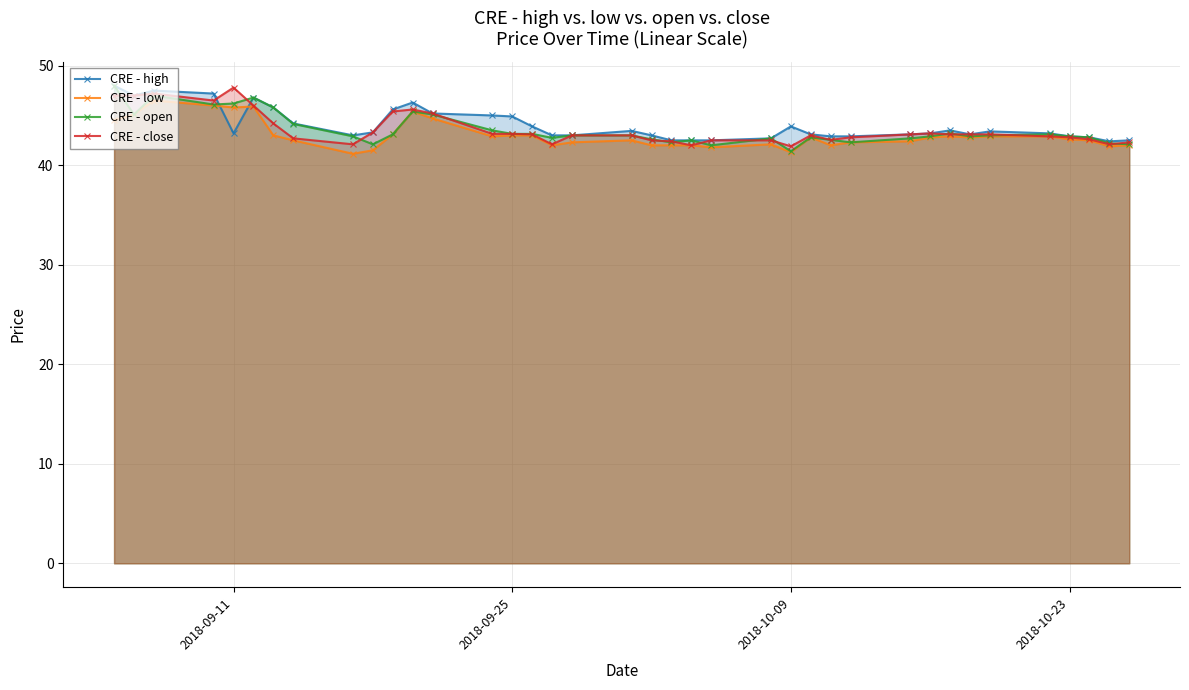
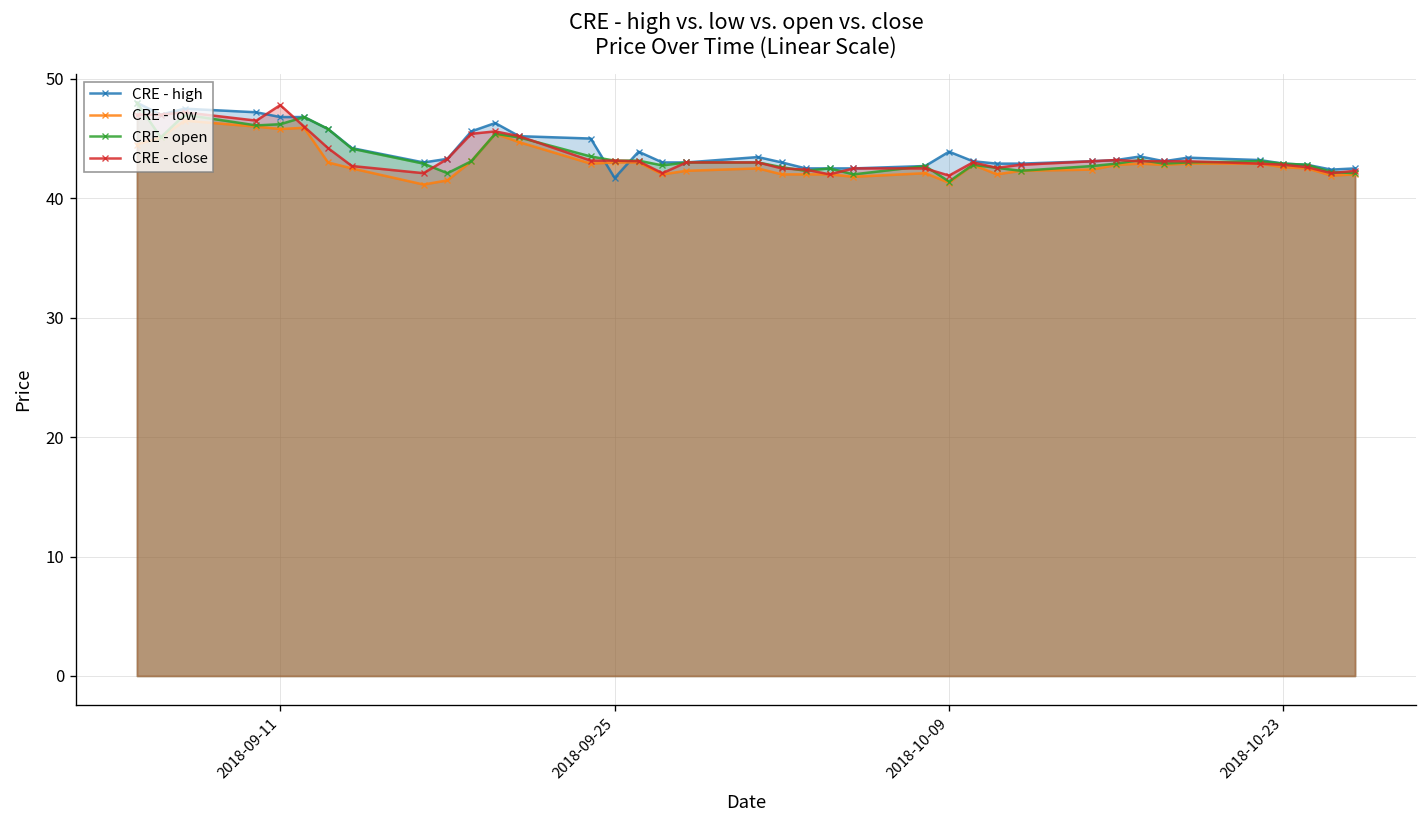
  {
    "CRE - high": {
-     "2018-09-11": 43,
-     "2018-09-25": 45,
+     "2018-09-11": 47,
+     "2018-09-25": 42,
      "2018-10-09": 44
    },
    "CRE - low": {
      "2018-09-11": 46
    },
    "CRE - open": {
      "2018-09-11": 46
    },
    "CRE - close": {
      "2018-09-11": 48,
      "2018-10-09": 42
    }
  }
